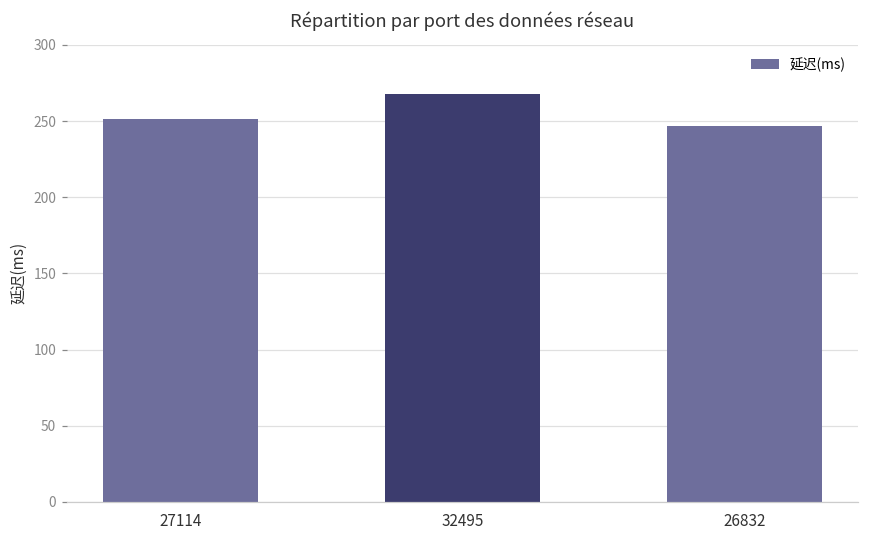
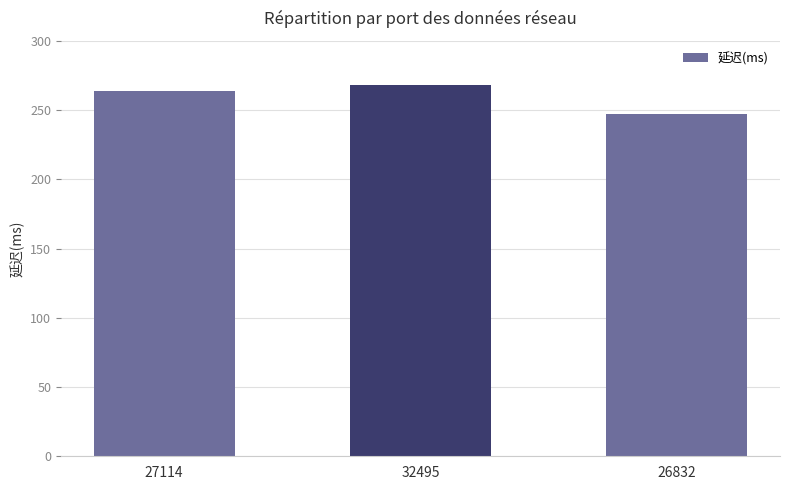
  {
-   "27114": 251,
+   "27114": 264,
    "32495": 268,
    "26832": 247
  }
